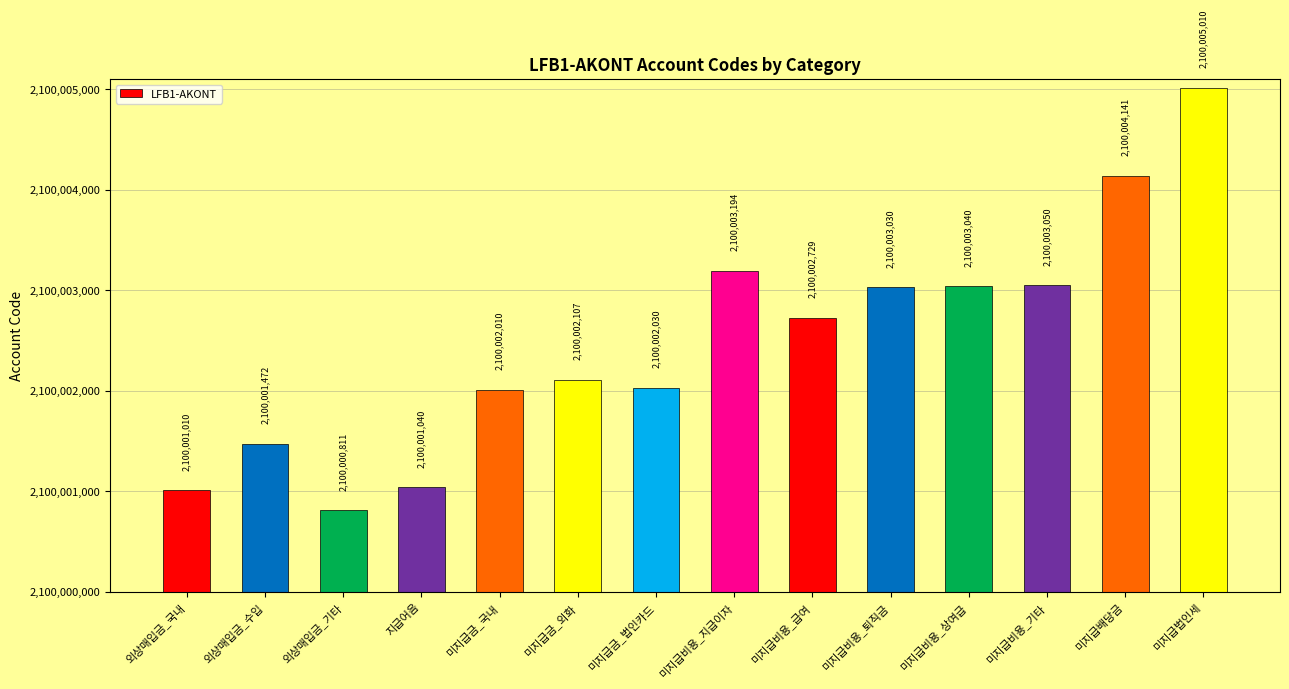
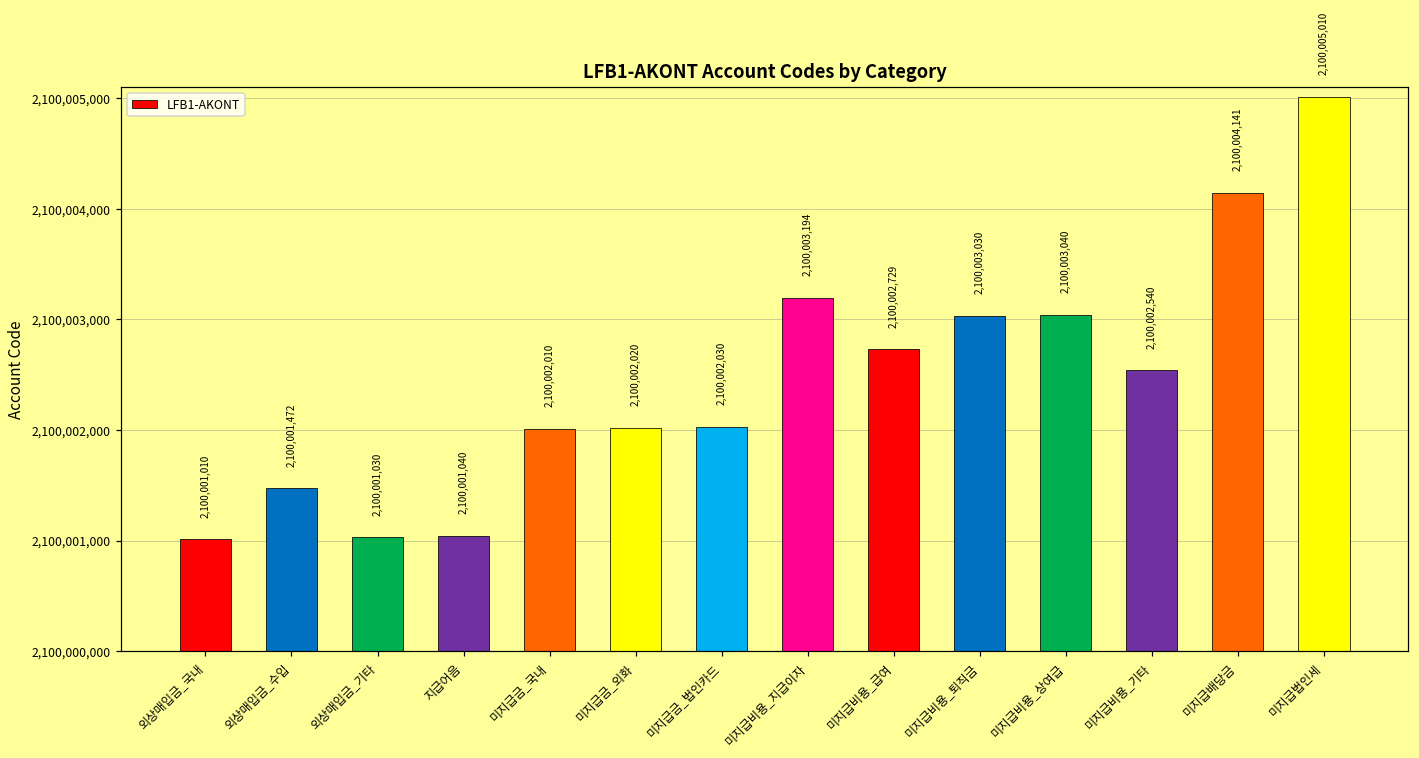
  {
    "외상매입금_국내": "2,100,001,010",
    "외상매입금_수입": "2,100,001,472",
-   "외상매입금_기타": "2,100,000,811",
+   "외상매입금_기타": "2,100,001,030",
    "지급어음": "2,100,001,040",
    "미지급금_국내": "2,100,002,010",
-   "미지급금_외화": "2,100,002,107",
+   "미지급금_외화": "2,100,002,020",
    "미지급금_법인카드": "2,100,002,030",
    "미지급비용_지급이자": "2,100,003,194",
    "미지급비용_급여": "2,100,002,729",
    "미지급비용_퇴직금": "2,100,003,030",
    "미지급비용_상여급": "2,100,003,040",
-   "미지급비용_기타": "2,100,003,050",
+   "미지급비용_기타": "2,100,002,540",
    "미지급배당금": "2,100,004,141",
    "미지급법인세": "2,100,005,010"
  }
